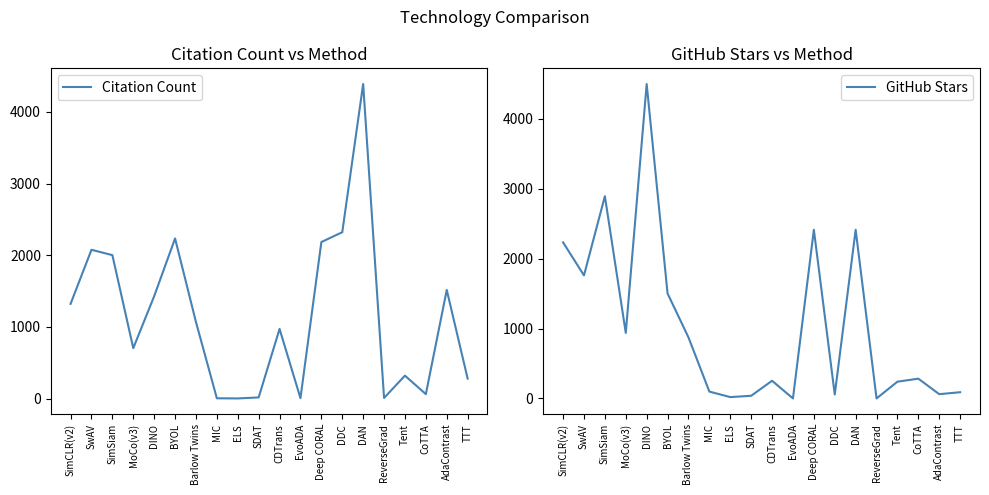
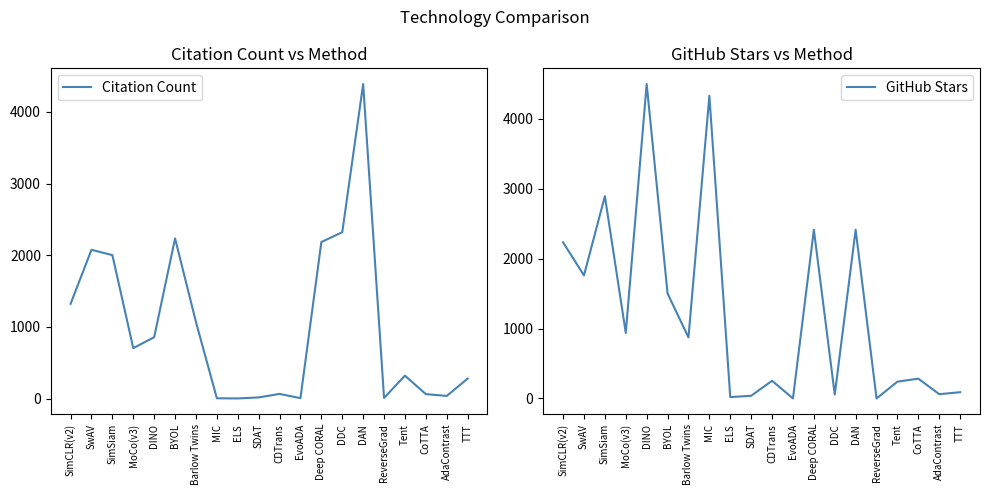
  {
    "Citation Count vs Method": {
      "SimCLR(v2)": 1300,
      "SwAV": 2100,
      "SimSiam": 2000,
      "MoCo(v3)": 700,
-     "DINO": 1400,
+     "DINO": 900,
      "BYOL": 2200,
      "Barlow Twins": 1100,
      "MIC": 0,
      "ELS": 0,
      "SDAT": 0,
-     "CDTrans": 1000,
+     "CDTrans": 100,
      "EvoADA": 0,
      "Deep CORAL": 2200,
      "DDC": 2300,
      "DAN": 4400,
      "ReverseGrad": 0,
      "Tent": 300,
      "CoTTA": 100,
-     "AdaContrast": 1500,
+     "AdaContrast": 0,
      "TTT": 300
    },
    "GitHub Stars vs Method": {
      "SimCLR(v2)": 2200,
      "SwAV": 1800,
      "SimSiam": 2900,
      "MoCo(v3)": 900,
      "DINO": 4500,
      "BYOL": 1500,
      "Barlow Twins": 900,
-     "MIC": 100,
+     "MIC": 4300,
      "ELS": 0,
      "SDAT": 0,
      "CDTrans": 300,
      "EvoADA": 0,
      "Deep CORAL": 2400,
      "DDC": 100,
      "DAN": 2400,
      "ReverseGrad": 0,
      "Tent": 200,
      "CoTTA": 300,
      "AdaContrast": 100,
      "TTT": 100
    }
  }
